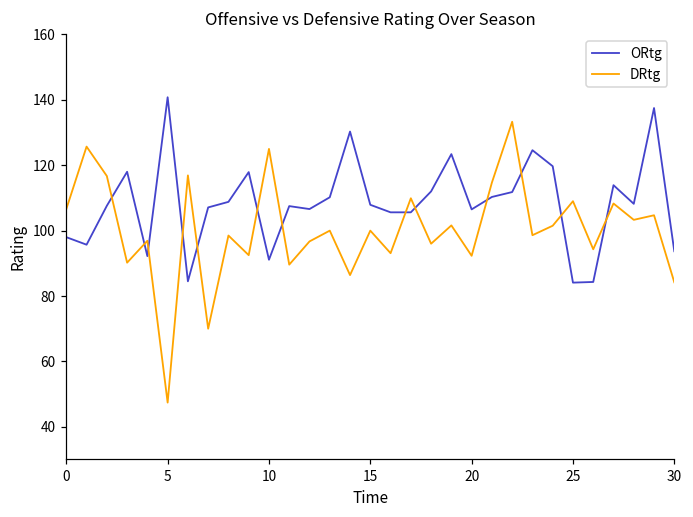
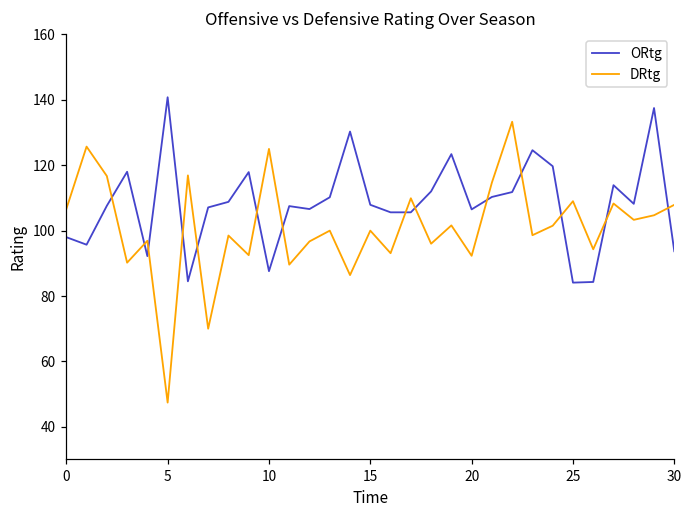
  {
    "ORtg": {
      "0": 98,
      "5": 141,
-     "10": 91,
+     "10": 88,
      "15": 108,
      "20": 107,
      "25": 84,
      "30": 94
    },
    "DRtg": {
      "0": 107,
      "5": 47,
      "10": 125,
      "15": 100,
      "20": 92,
      "25": 109,
-     "30": 84
+     "30": 108
    }
  }
